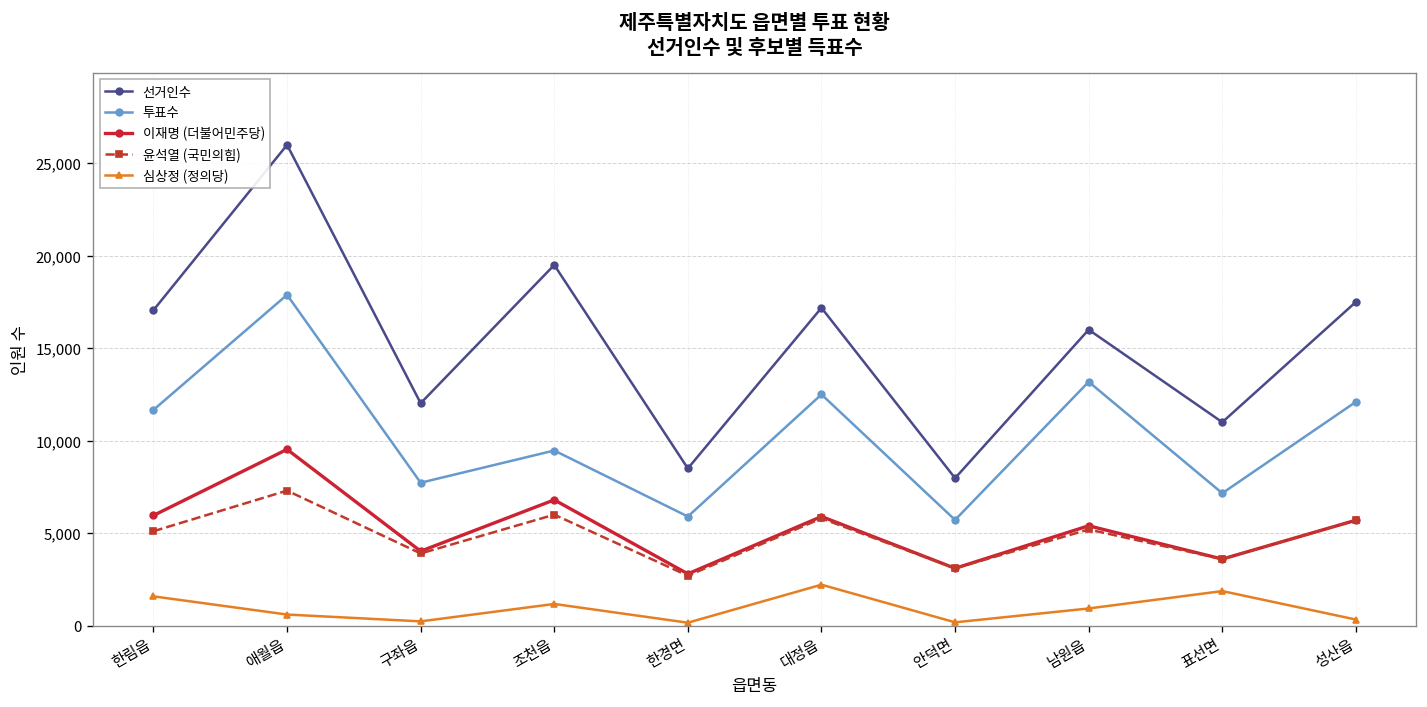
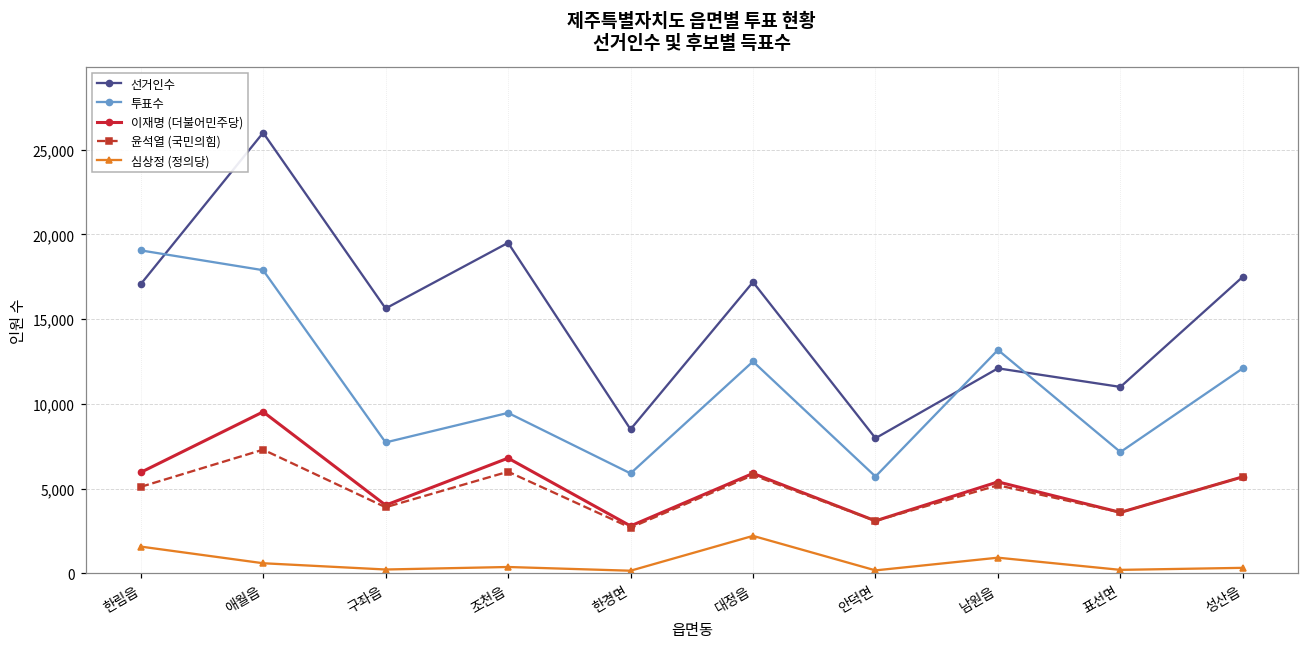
  {
    "선거인수": {
      "한림읍": "17,100",
      "애월읍": "26,000",
-     "구좌읍": "12,000",
+     "구좌읍": "15,600",
      "조천읍": "19,500",
      "한경면": "8,500",
      "대정읍": "17,200",
      "안덕면": "8,000",
-     "남원읍": "16,000",
+     "남원읍": "12,100",
      "표선면": "11,000",
      "성산읍": "17,500"
    },
    "투표수": {
-     "한림읍": "11,700",
+     "한림읍": "19,100",
      "애월읍": "17,900",
      "구좌읍": "7,700",
      "조천읍": "9,500",
      "한경면": "5,900",
      "대정읍": "12,500",
      "안덕면": "5,700",
      "남원읍": "13,200",
      "표선면": "7,200",
      "성산읍": "12,100"
    },
    "심상정 (정의당)": {
      "한림읍": "1,600",
      "애월읍": "600",
      "구좌읍": "200",
-     "조천읍": "1,200",
+     "조천읍": "400",
      "한경면": "200",
      "대정읍": "2,200",
      "안덕면": "200",
      "남원읍": "900",
-     "표선면": "1,900",
+     "표선면": "200",
      "성산읍": "300"
    }
  }
